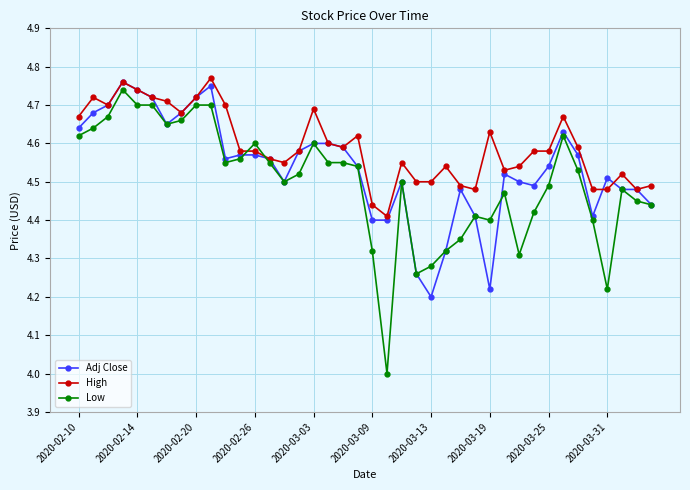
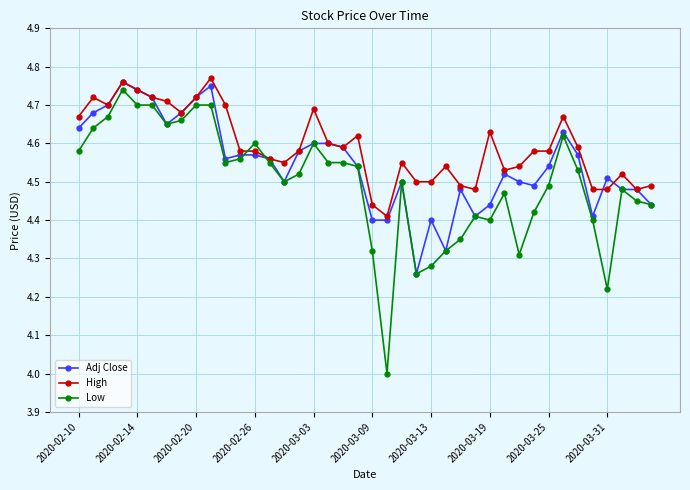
  {
    "Adj Close": {
      "2020-02-10": 4.64,
      "2020-02-26": 4.57,
      "2020-03-09": 4.40,
-     "2020-03-13": 4.2,
-     "2020-03-19": 4.22,
+     "2020-03-13": 4.4,
+     "2020-03-19": 4.44,
      "2020-03-25": 4.54,
      "2020-03-31": 4.51
    },
    "High": {
      "2020-02-10": 4.67,
      "2020-02-26": 4.58,
      "2020-03-03": 4.69,
      "2020-03-09": 4.44,
      "2020-03-13": 4.50,
      "2020-03-19": 4.63,
      "2020-03-25": 4.58,
      "2020-03-31": 4.48
    },
    "Low": {
-     "2020-02-10": 4.62,
+     "2020-02-10": 4.58,
      "2020-02-14": 4.70,
      "2020-02-20": 4.70,
      "2020-02-26": 4.60,
      "2020-03-09": 4.32,
      "2020-03-13": 4.28,
      "2020-03-19": 4.40,
      "2020-03-25": 4.49,
      "2020-03-31": 4.22
    }
  }
